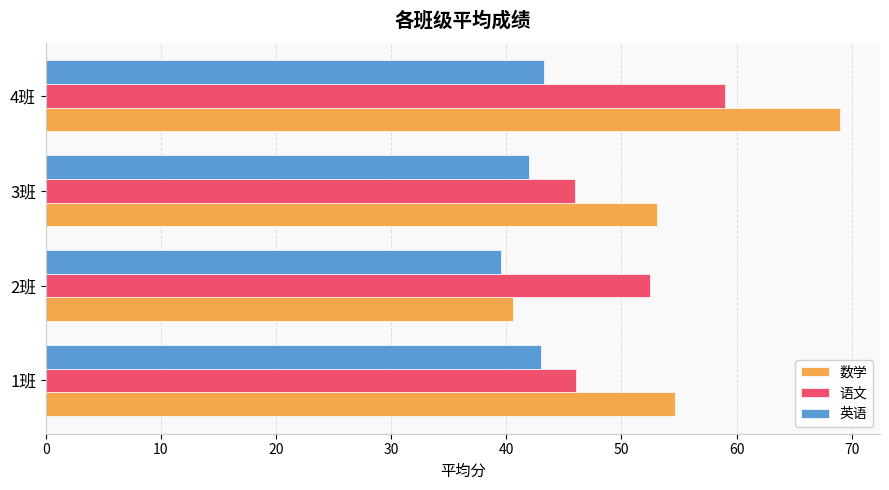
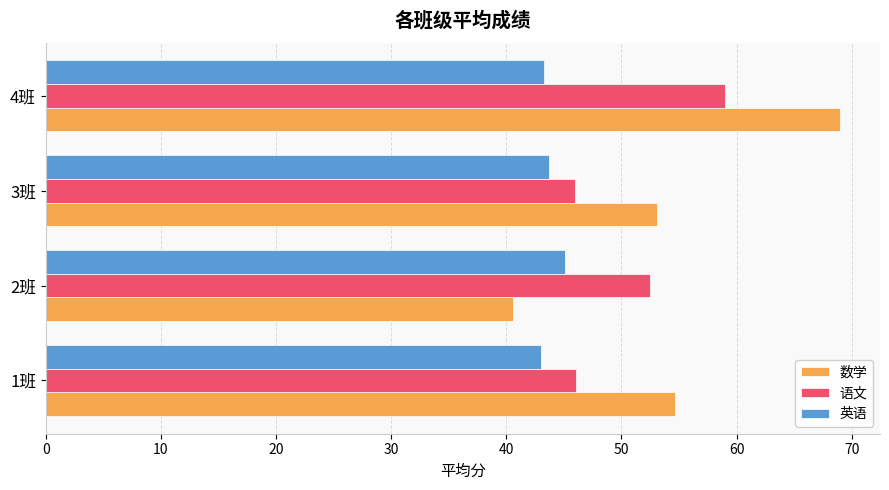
  {
    "数学": {
      "4班": 69.0,
      "3班": 53.1,
      "2班": 40.6,
      "1班": 54.7
    },
    "语文": {
      "4班": 59.0,
      "3班": 46.0,
      "2班": 52.5,
      "1班": 46.1
    },
    "英语": {
      "4班": 43.3,
-     "3班": 42.0,
-     "2班": 39.5,
+     "3班": 43.7,
+     "2班": 45.1,
      "1班": 43.0
    }
  }
